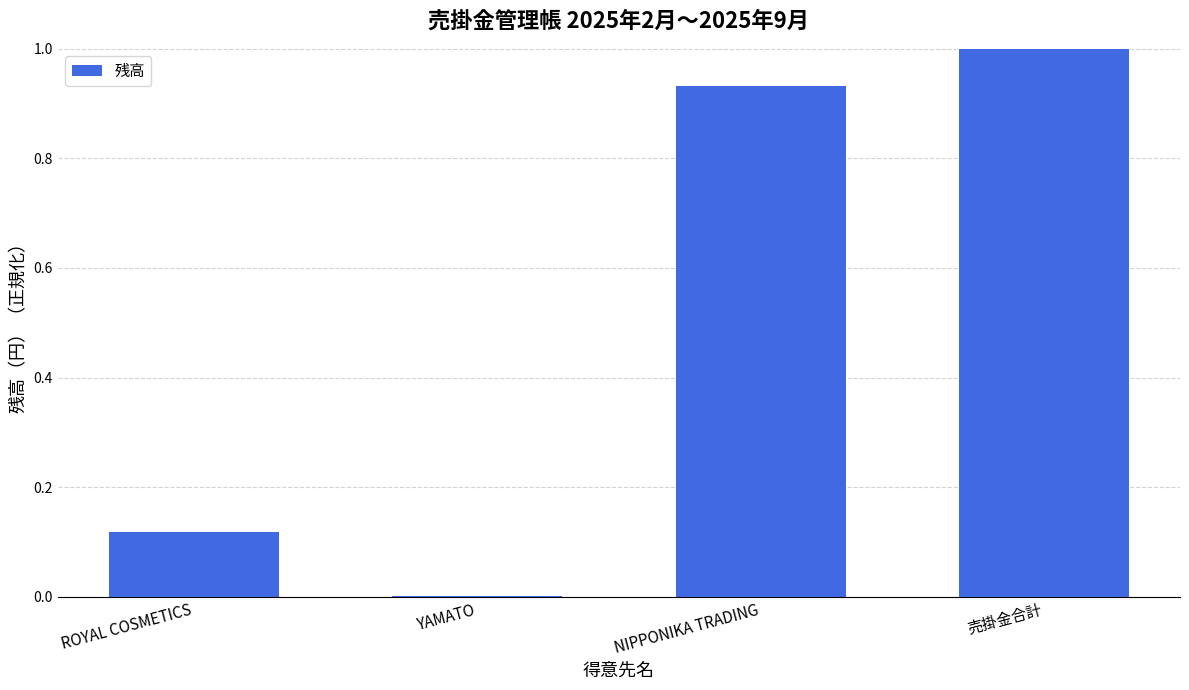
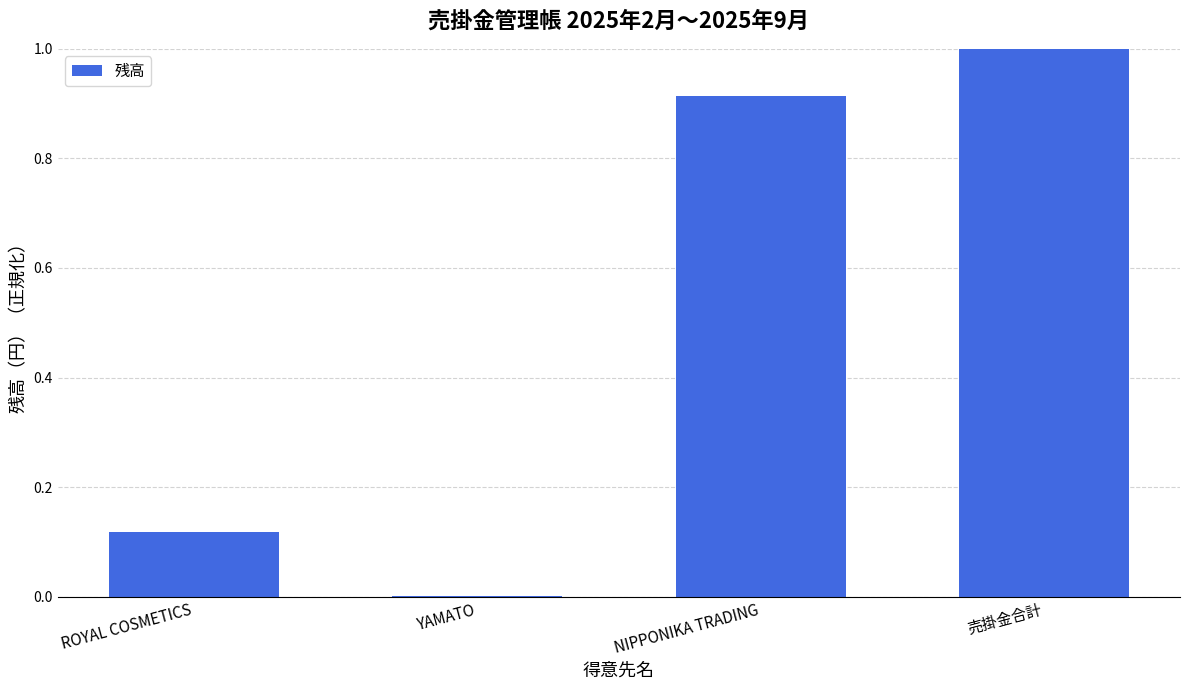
  {
    "ROYAL COSMETICS": 0.12,
-   "NIPPONIKA TRADING": 0.93,
+   "NIPPONIKA TRADING": 0.91,
    "売掛金合計": 1.00
  }
